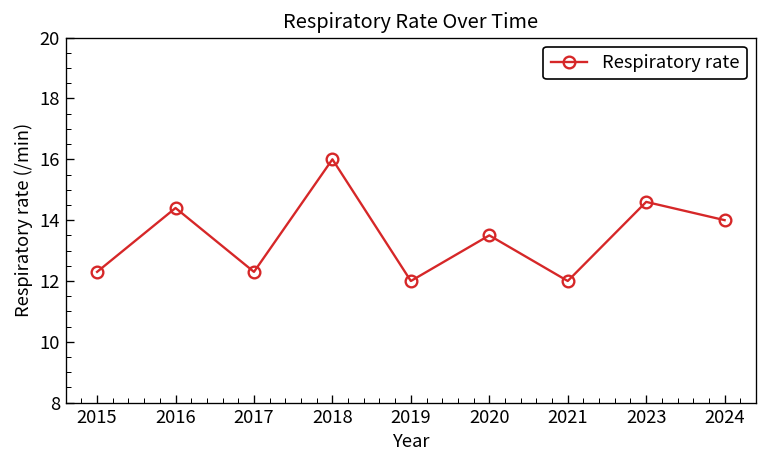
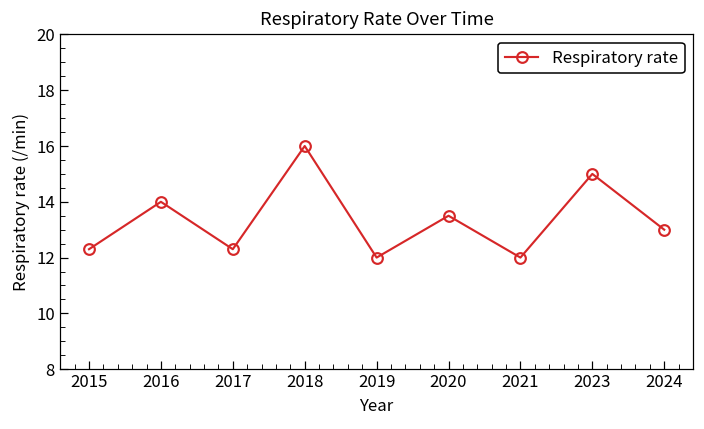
  {
    "2015": 12.3,
-   "2016": 14.4,
+   "2016": 14.0,
    "2017": 12.3,
    "2018": 16.0,
    "2019": 12.0,
    "2020": 13.5,
    "2021": 12.0,
-   "2023": 14.6,
-   "2024": 14
+   "2023": 15.0,
+   "2024": 13
  }
